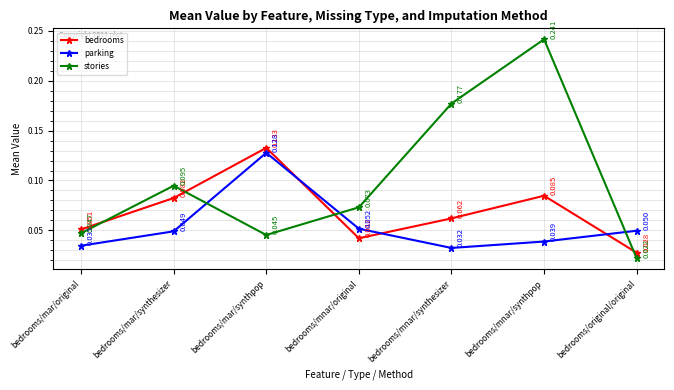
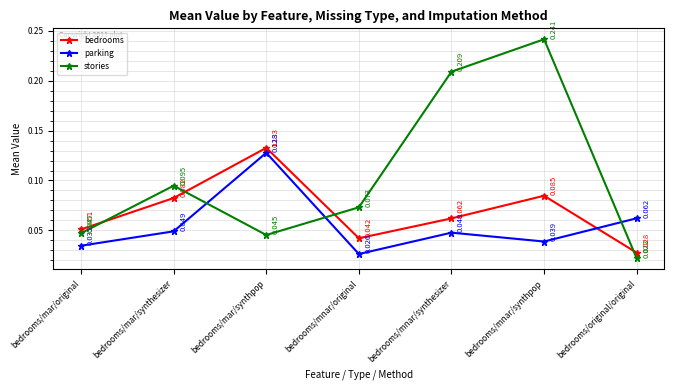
  {
    "bedrooms": {
      "bedrooms/mnar/synthesizer": 0.062,
      "bedrooms/mnar/synthpop": 0.085
    },
    "parking": {
      "bedrooms/mar/synthesizer": 0.049,
-     "bedrooms/mnar/original": 0.052,
-     "bedrooms/mnar/synthesizer": 0.032,
+     "bedrooms/mnar/original": 0.026,
+     "bedrooms/mnar/synthesizer": 0.048,
      "bedrooms/mnar/synthpop": 0.039,
-     "bedrooms/original/original": 0.050
+     "bedrooms/original/original": 0.062
    },
    "stories": {
      "bedrooms/mar/synthpop": 0.045,
      "bedrooms/mnar/original": 0.073,
-     "bedrooms/mnar/synthesizer": 0.177,
+     "bedrooms/mnar/synthesizer": 0.209,
      "bedrooms/mnar/synthpop": 0.241
    }
  }
